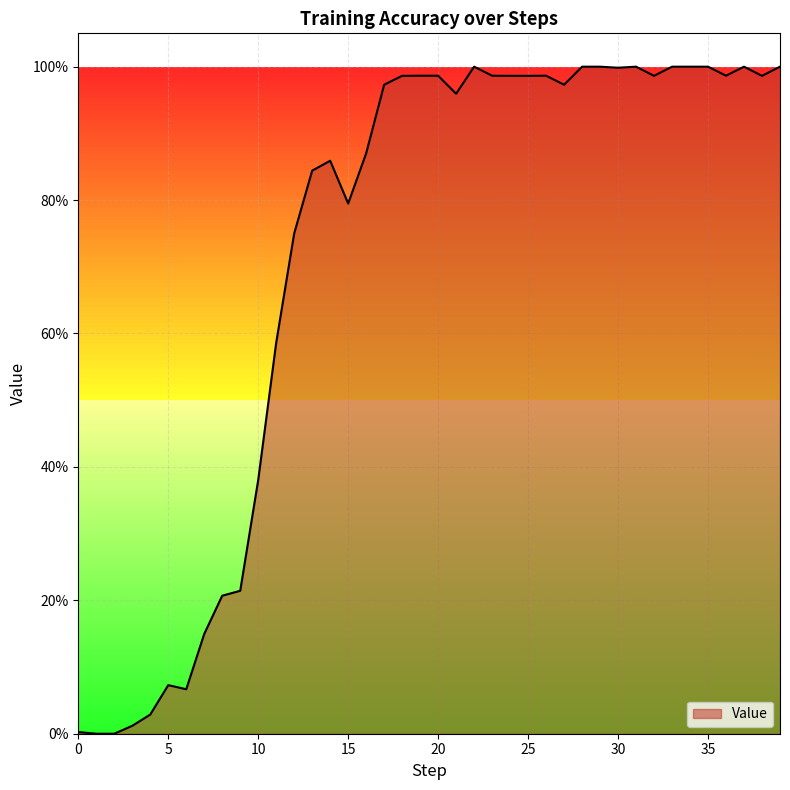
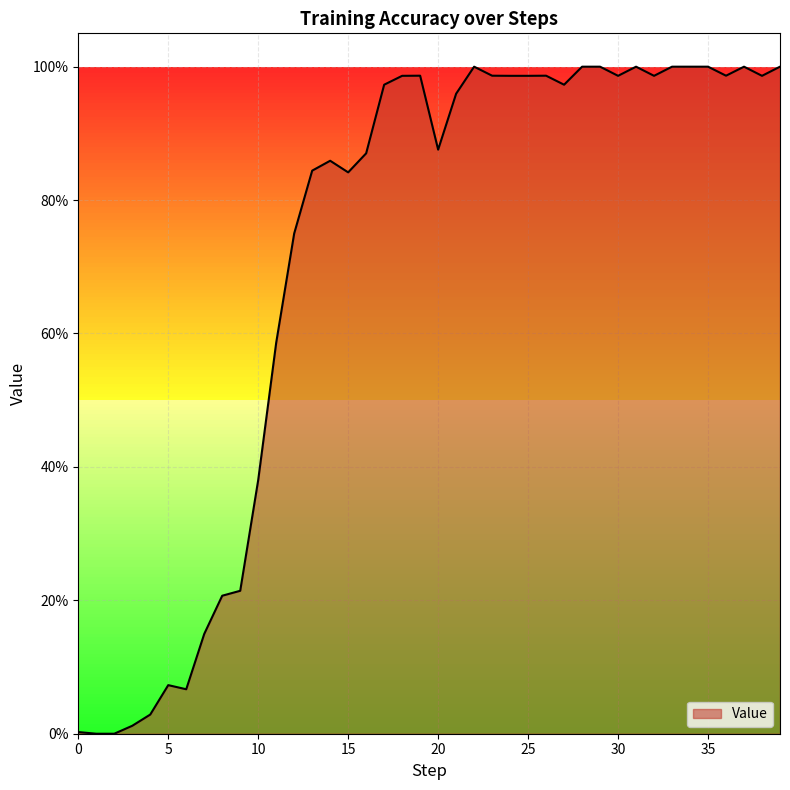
  {
    "0": "0%",
    "5": "7%",
    "10": "38%",
-   "15": "79%",
-   "20": "99%",
+   "15": "84%",
+   "20": "88%",
    "25": "99%",
-   "30": "100%",
+   "30": "99%",
    "35": "100%"
  }
